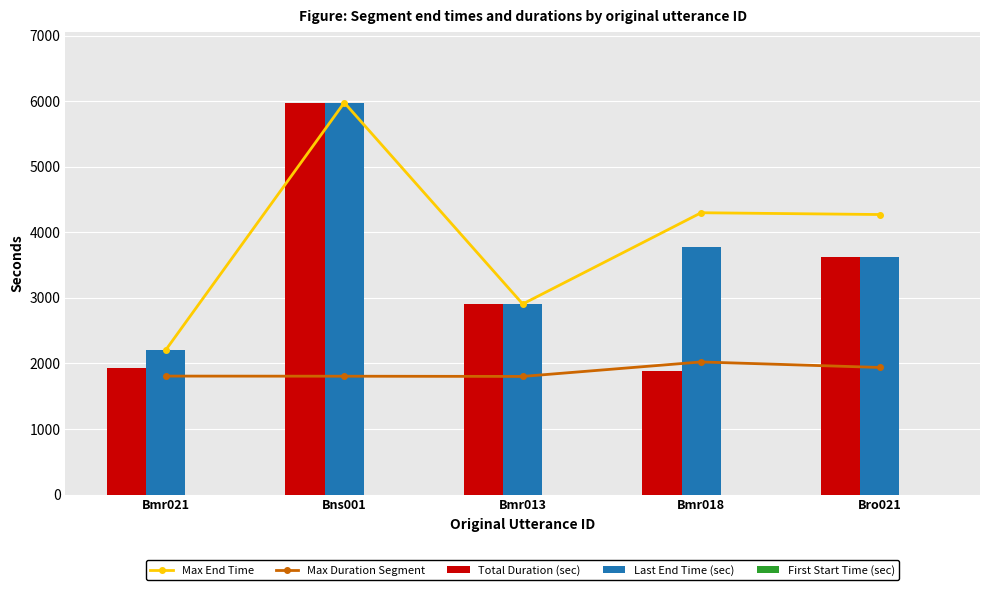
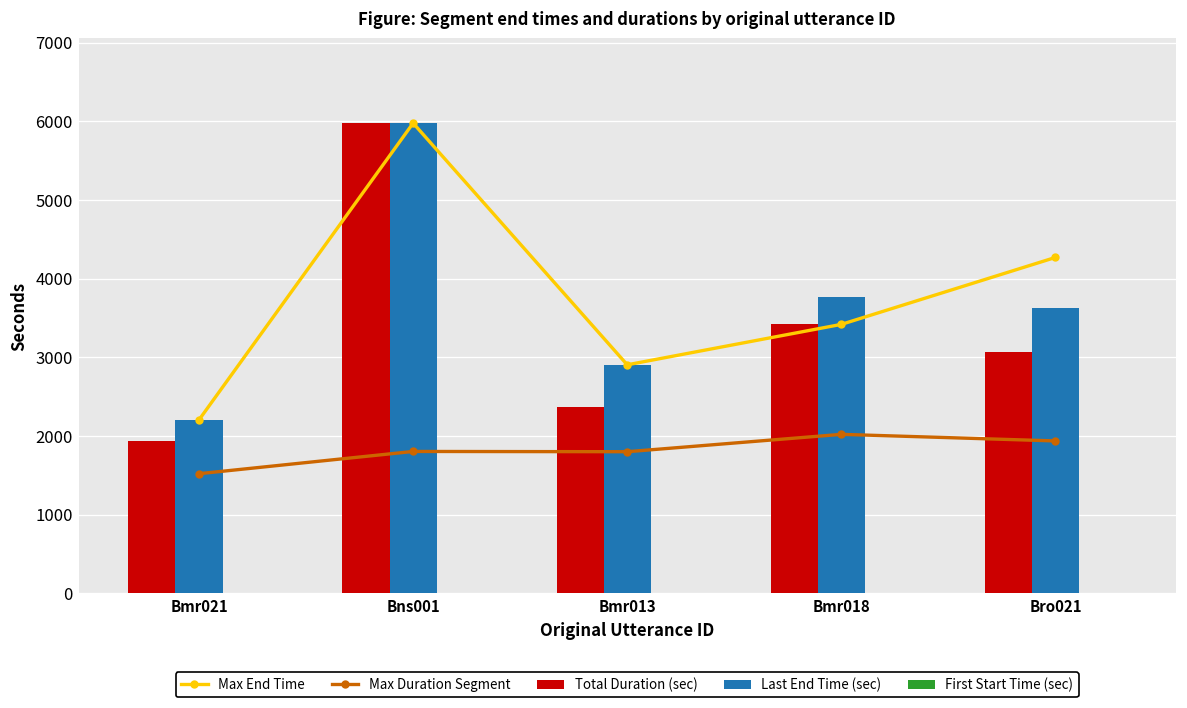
  {
    "Total Duration (sec)": {
      "Bmr021": 1900,
      "Bns001": 6000,
-     "Bmr013": 2900,
-     "Bmr018": 1900,
-     "Bro021": 3600
+     "Bmr013": 2400,
+     "Bmr018": 3400,
+     "Bro021": 3100
    },
    "Max End Time": {
      "Bmr021": 2200,
      "Bns001": 6000,
      "Bmr013": 2900,
-     "Bmr018": 4300,
+     "Bmr018": 3400,
      "Bro021": 4300
    },
    "Last End Time (sec)": {
      "Bmr021": 2200,
      "Bns001": 6000,
      "Bmr013": 2900,
      "Bmr018": 3800,
      "Bro021": 3600
    },
    "Max Duration Segment": {
-     "Bmr021": 1800,
+     "Bmr021": 1500,
      "Bns001": 1800,
      "Bmr013": 1800,
      "Bmr018": 2000,
      "Bro021": 1900
    },
    "First Start Time (sec)": {
      "Bmr021": 0,
      "Bns001": 0,
      "Bmr013": 0,
      "Bmr018": 0,
      "Bro021": 0
    }
  }
